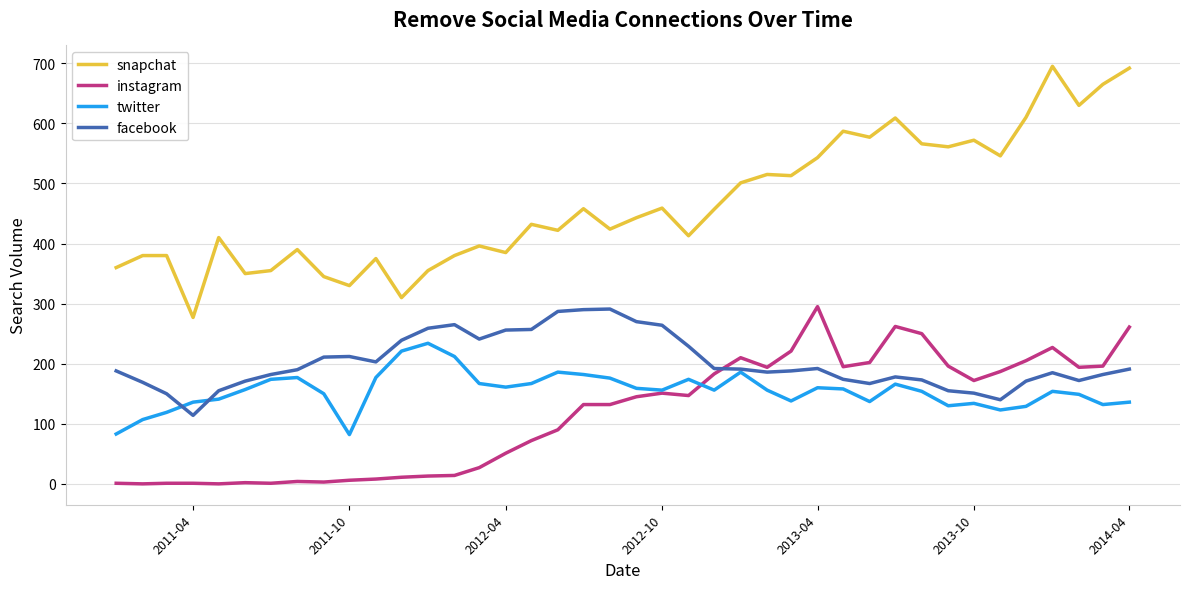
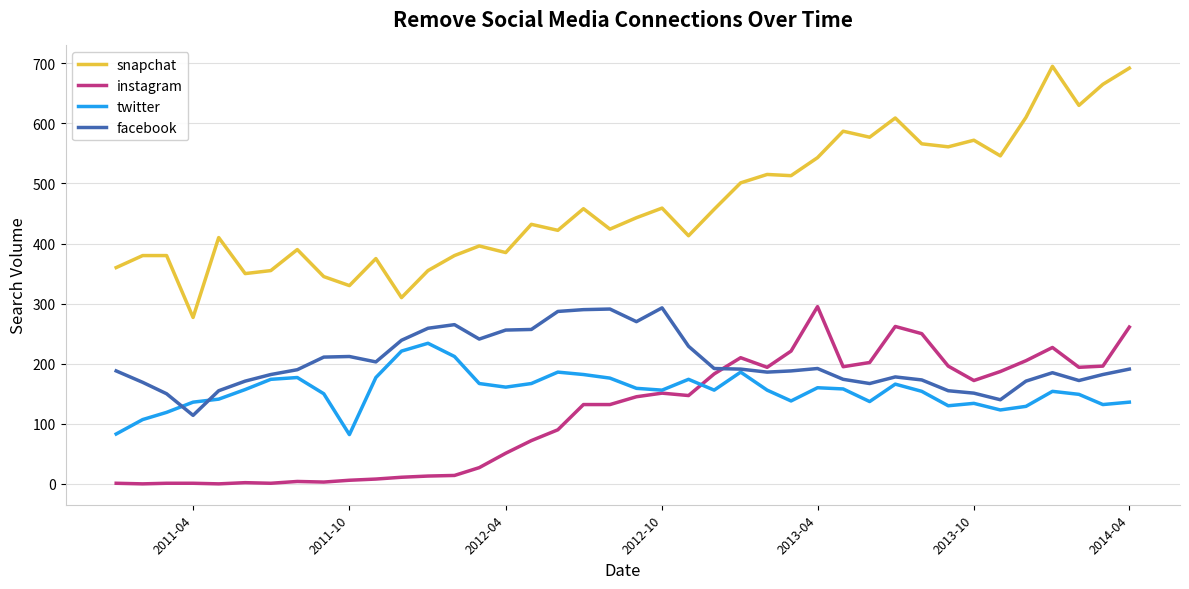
  {
    "snapchat": {
      "2011-04": 280,
      "2011-10": 330,
      "2012-04": 390,
      "2012-10": 460,
      "2013-04": 540,
      "2013-10": 570,
      "2014-04": 690
    },
    "instagram": {
      "2011-04": 0,
      "2011-10": 10,
      "2012-04": 50,
      "2012-10": 150,
      "2013-04": 300,
      "2013-10": 170,
      "2014-04": 260
    },
    "twitter": {
      "2011-04": 140,
      "2011-10": 80,
      "2012-04": 160,
      "2012-10": 160,
      "2013-04": 160,
      "2013-10": 130,
      "2014-04": 140
    },
    "facebook": {
      "2011-04": 110,
      "2011-10": 210,
      "2012-04": 260,
-     "2012-10": 260,
+     "2012-10": 290,
      "2013-04": 190,
      "2013-10": 150,
      "2014-04": 190
    }
  }
